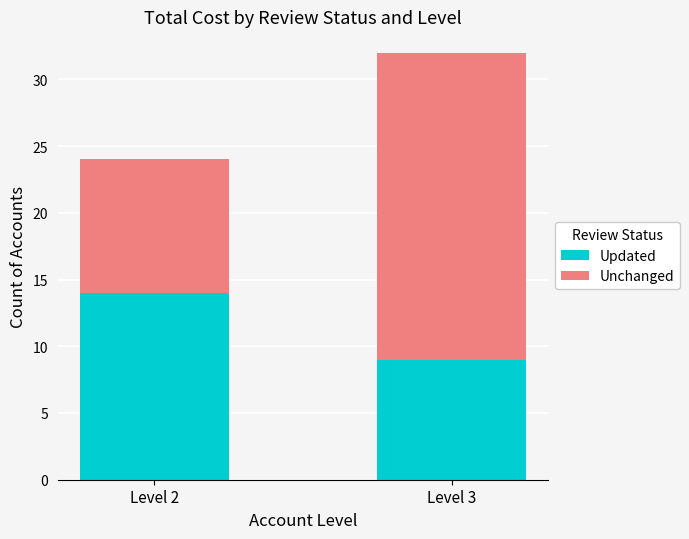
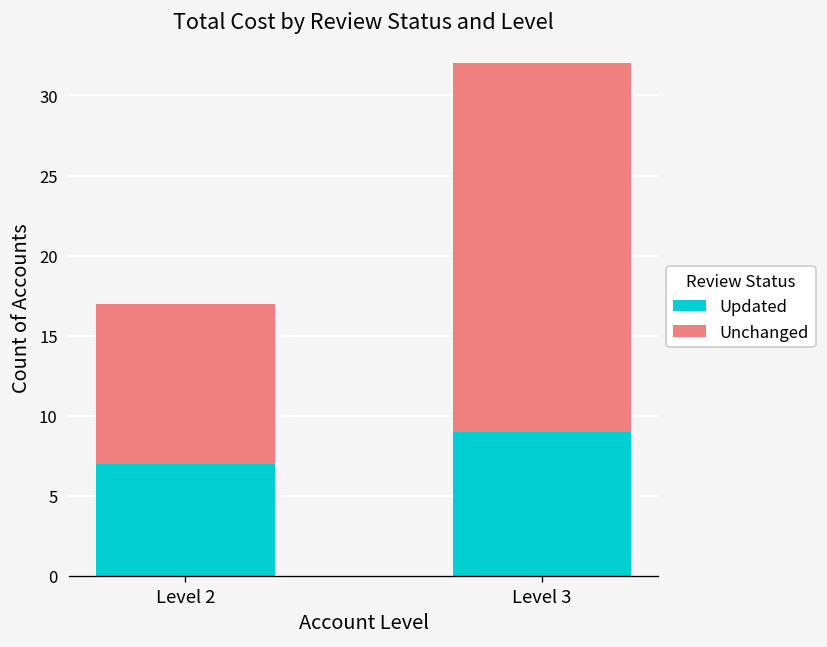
  {
    "Updated": {
-     "Level 2": 14,
+     "Level 2": 7,
      "Level 3": 9
    },
    "Unchanged": {
      "Level 2": 10,
      "Level 3": 23
    }
  }
